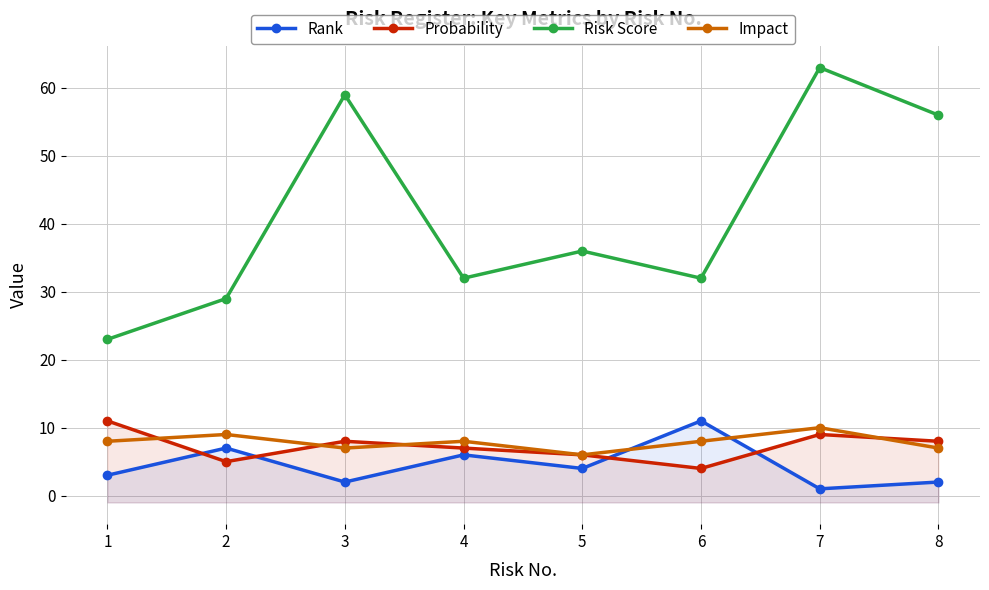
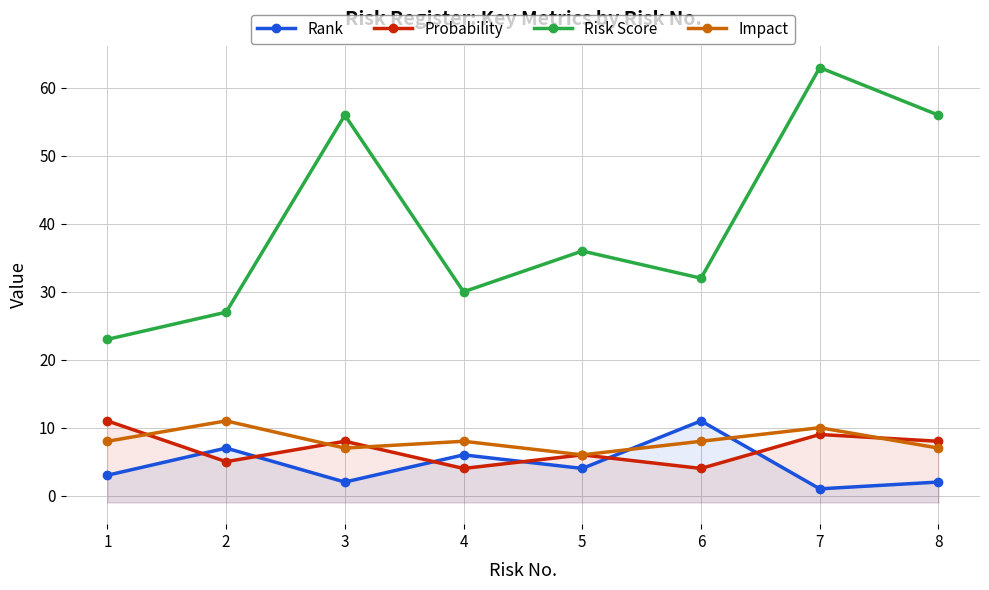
  {
    "Rank": {
      "1": 3,
      "2": 7,
      "3": 2,
      "4": 6,
      "5": 4,
      "6": 11,
      "7": 1,
      "8": 2
    },
    "Probability": {
      "1": 11,
      "2": 5,
      "3": 8,
-     "4": 7,
+     "4": 4,
      "6": 4,
      "7": 9,
      "8": 8
    },
    "Risk Score": {
      "1": 23,
-     "2": 29,
-     "3": 59,
-     "4": 32,
+     "2": 27,
+     "3": 56,
+     "4": 30,
      "5": 36,
      "6": 32,
      "7": 63,
      "8": 56
    },
    "Impact": {
      "1": 8,
-     "2": 9,
+     "2": 11,
      "3": 7,
      "4": 8,
      "6": 8,
      "7": 10,
      "8": 7
    }
  }
